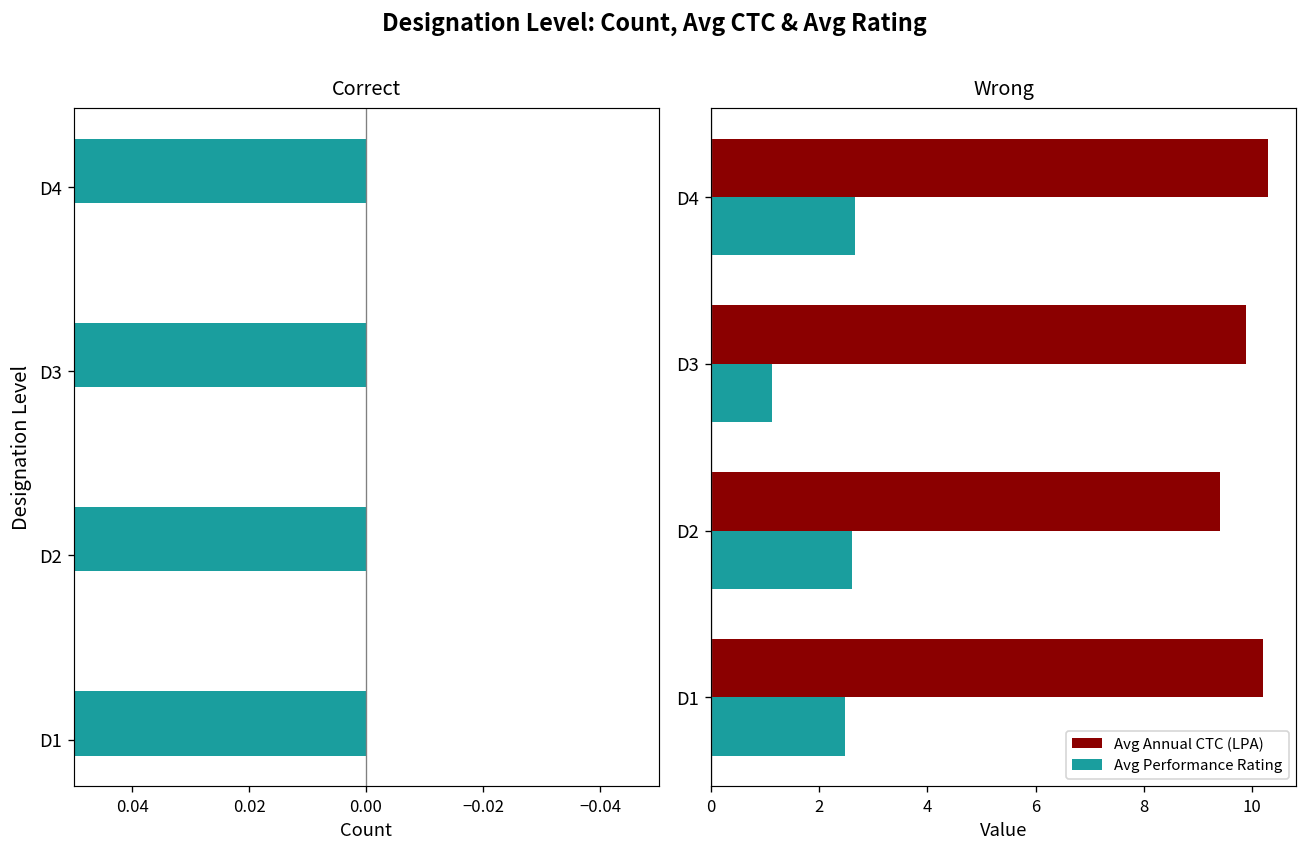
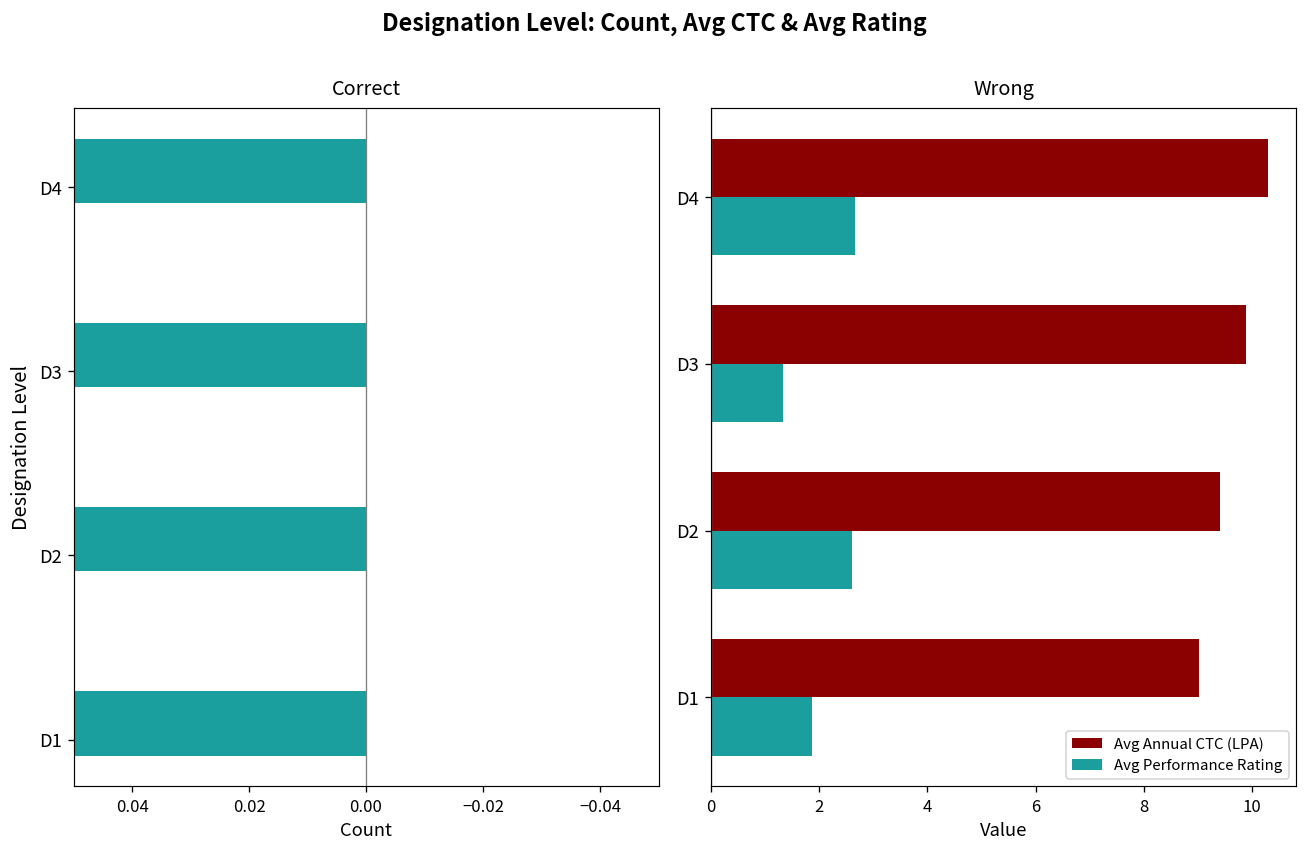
  {
    "Wrong": {
      "Avg Annual CTC (LPA)": {
        "D4": 10.3,
        "D3": 9.9,
        "D2": 9.4,
-       "D1": 10.2
+       "D1": 9.0
      },
      "Avg Performance Rating": {
        "D4": 2.7,
-       "D3": 1.1,
+       "D3": 1.3,
        "D2": 2.6,
-       "D1": 2.5
+       "D1": 1.9
      }
    }
  }
